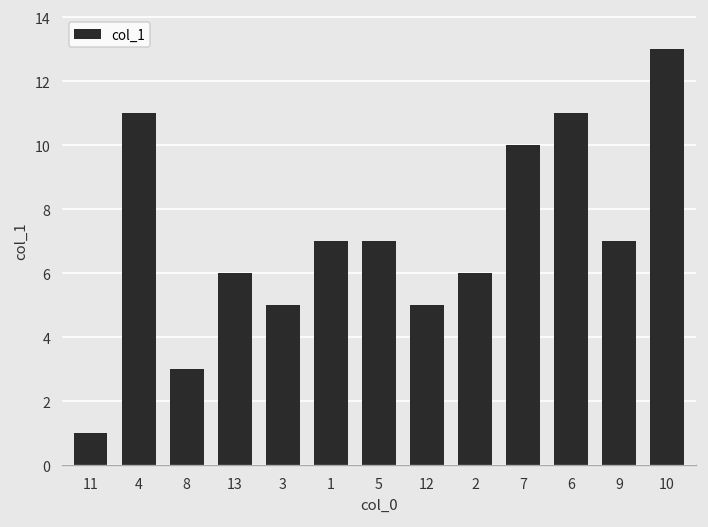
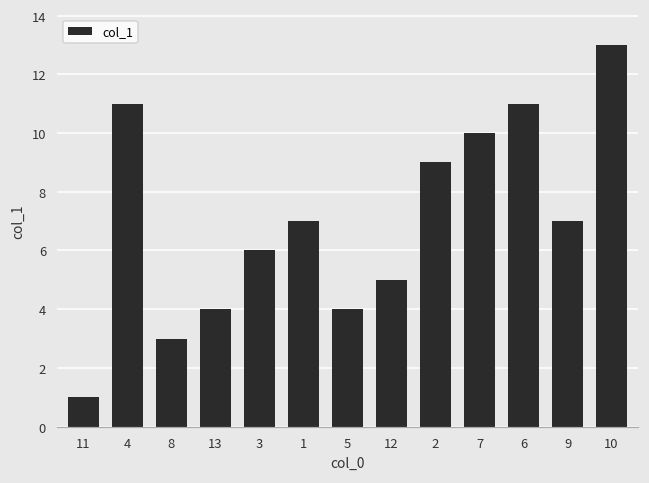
  {
    "11": 1,
    "4": 11,
    "8": 3,
-   "13": 6,
-   "3": 5,
+   "13": 4,
+   "3": 6,
    "1": 7,
-   "5": 7,
+   "5": 4,
    "12": 5,
-   "2": 6,
+   "2": 9,
    "7": 10,
    "6": 11,
    "9": 7,
    "10": 13
  }
